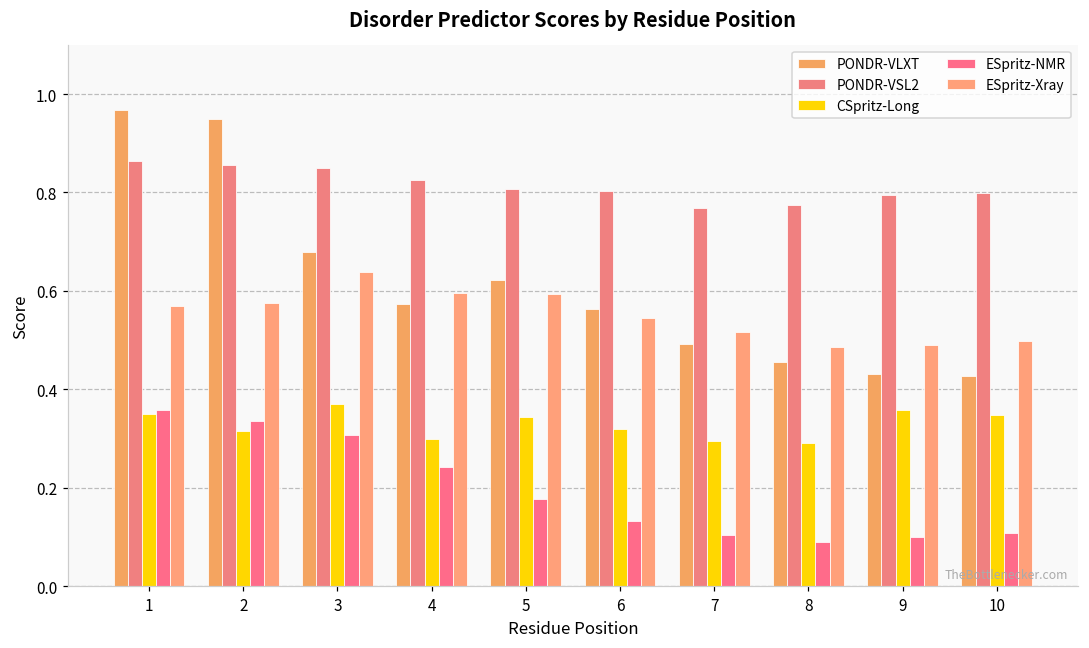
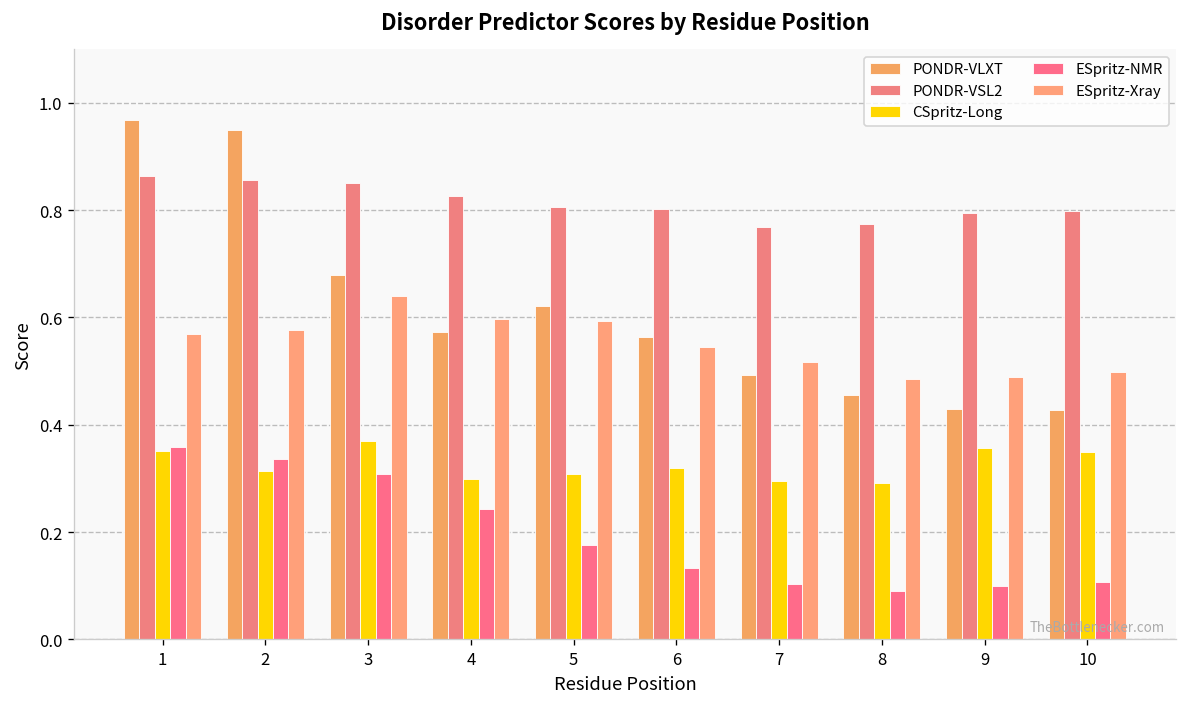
  {
    "CSpritz-Long": {
      "1": 0.35,
      "2": 0.31,
      "3": 0.37,
      "4": 0.30,
-     "5": 0.34,
+     "5": 0.31,
      "6": 0.32,
      "7": 0.30,
      "8": 0.29,
      "9": 0.36,
      "10": 0.35
    }
  }
